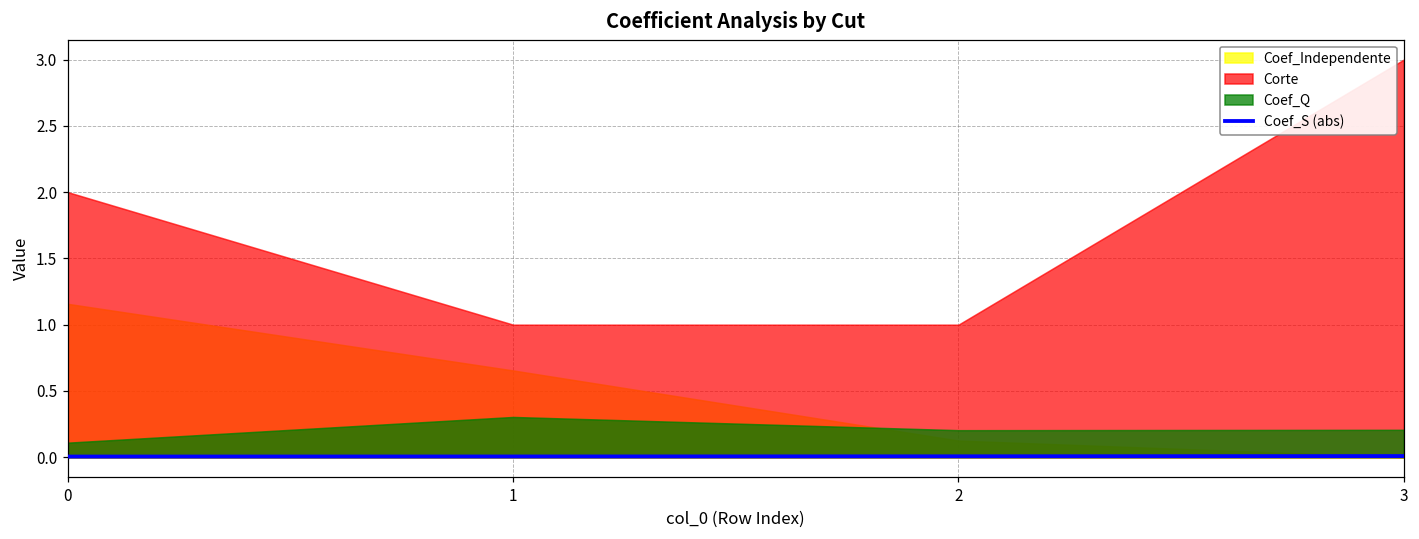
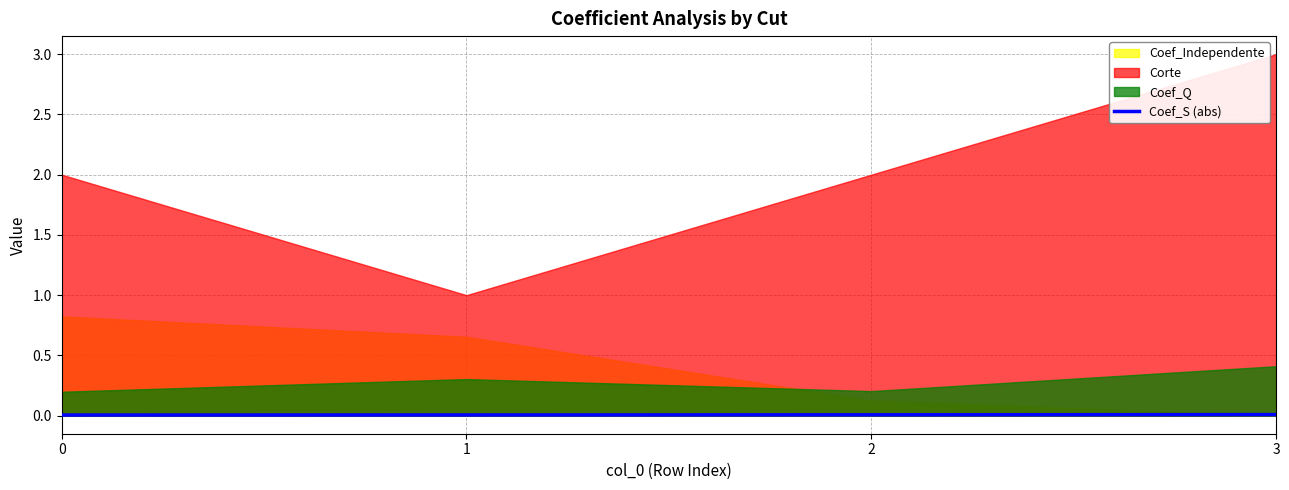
  {
    "Coef_Independente": {
-     "0": 1.16,
+     "0": 0.82,
      "1": 0.65,
      "2": 0.13
    },
    "Coef_S (abs)": {
      "0": 0.01,
      "1": 0.01,
      "2": 0.01
    },
    "Corte": {
      "0": 2,
      "1": 1,
-     "2": 1,
+     "2": 2,
      "3": 3
    },
    "Coef_Q": {
-     "0": 0.11,
+     "0": 0.20,
      "1": 0.30,
      "2": 0.20,
-     "3": 0.21
+     "3": 0.41
    }
  }
